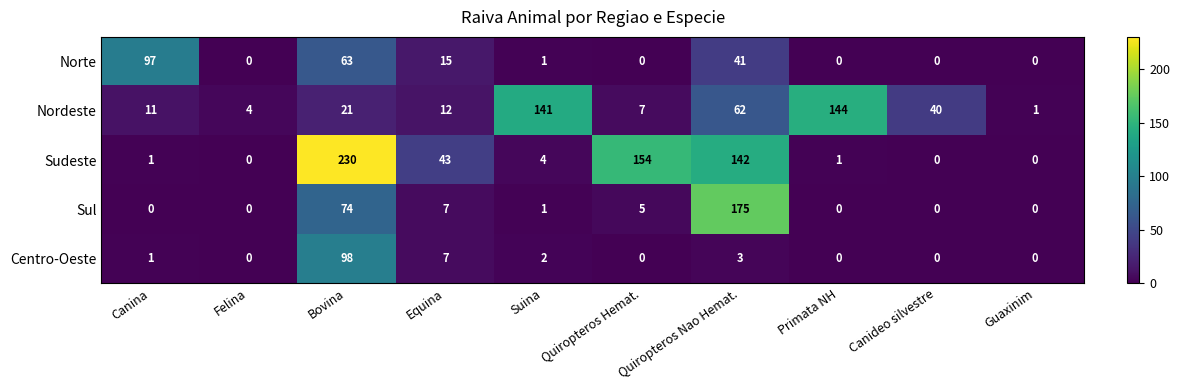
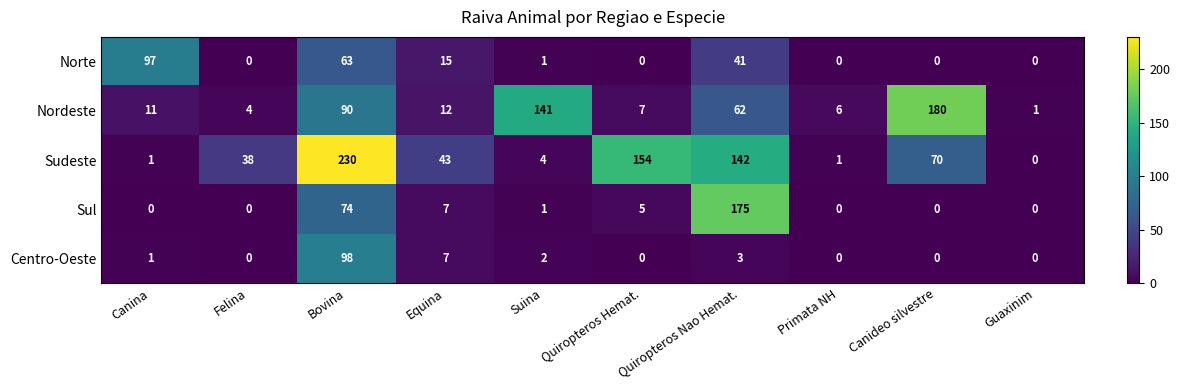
  {
    "Norte": {
      "Canina": 97,
      "Felina": 0,
      "Bovina": 63,
      "Equina": 15,
      "Suina": 1,
      "Quiropteros Hemat.": 0,
      "Quiropteros Nao Hemat.": 41,
      "Primata NH": 0,
      "Canideo silvestre": 0,
      "Guaxinim": 0
    },
    "Nordeste": {
      "Canina": 11,
      "Felina": 4,
-     "Bovina": 21,
+     "Bovina": 90,
      "Equina": 12,
      "Suina": 141,
      "Quiropteros Hemat.": 7,
      "Quiropteros Nao Hemat.": 62,
-     "Primata NH": 144,
-     "Canideo silvestre": 40,
+     "Primata NH": 6,
+     "Canideo silvestre": 180,
      "Guaxinim": 1
    },
    "Sudeste": {
      "Canina": 1,
-     "Felina": 0,
+     "Felina": 38,
      "Bovina": 230,
      "Equina": 43,
      "Suina": 4,
      "Quiropteros Hemat.": 154,
      "Quiropteros Nao Hemat.": 142,
      "Primata NH": 1,
-     "Canideo silvestre": 0,
+     "Canideo silvestre": 70,
      "Guaxinim": 0
    },
    "Sul": {
      "Canina": 0,
      "Felina": 0,
      "Bovina": 74,
      "Equina": 7,
      "Suina": 1,
      "Quiropteros Hemat.": 5,
      "Quiropteros Nao Hemat.": 175,
      "Primata NH": 0,
      "Canideo silvestre": 0,
      "Guaxinim": 0
    },
    "Centro-Oeste": {
      "Canina": 1,
      "Felina": 0,
      "Bovina": 98,
      "Equina": 7,
      "Suina": 2,
      "Quiropteros Hemat.": 0,
      "Quiropteros Nao Hemat.": 3,
      "Primata NH": 0,
      "Canideo silvestre": 0,
      "Guaxinim": 0
    }
  }
